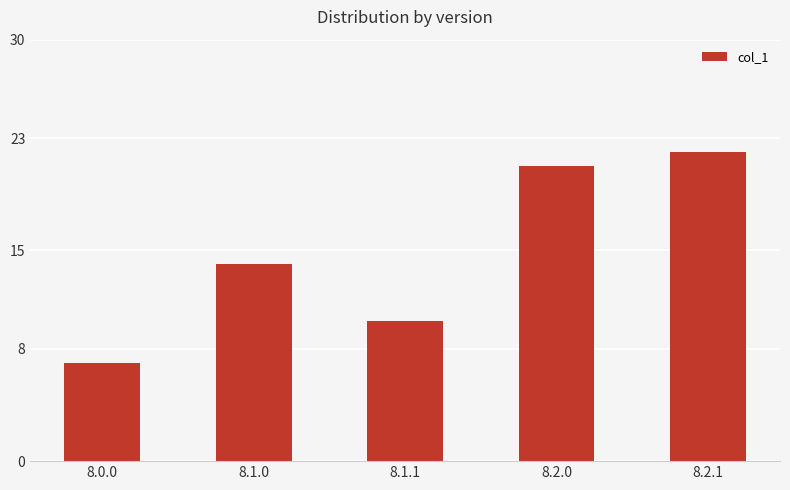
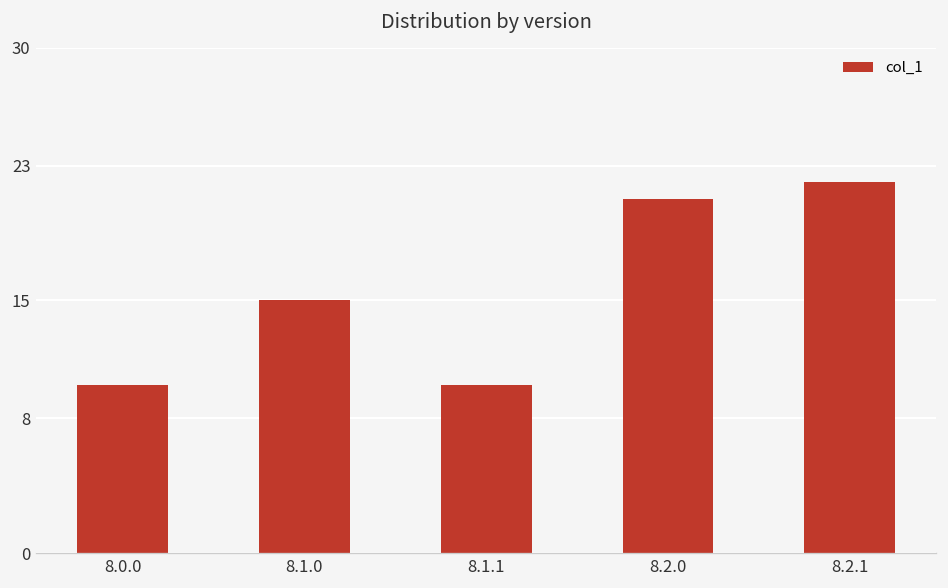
  {
-   "8.0.0": 7,
-   "8.1.0": 14,
+   "8.0.0": 10,
+   "8.1.0": 15,
    "8.1.1": 10,
    "8.2.0": 21,
    "8.2.1": 22
  }
